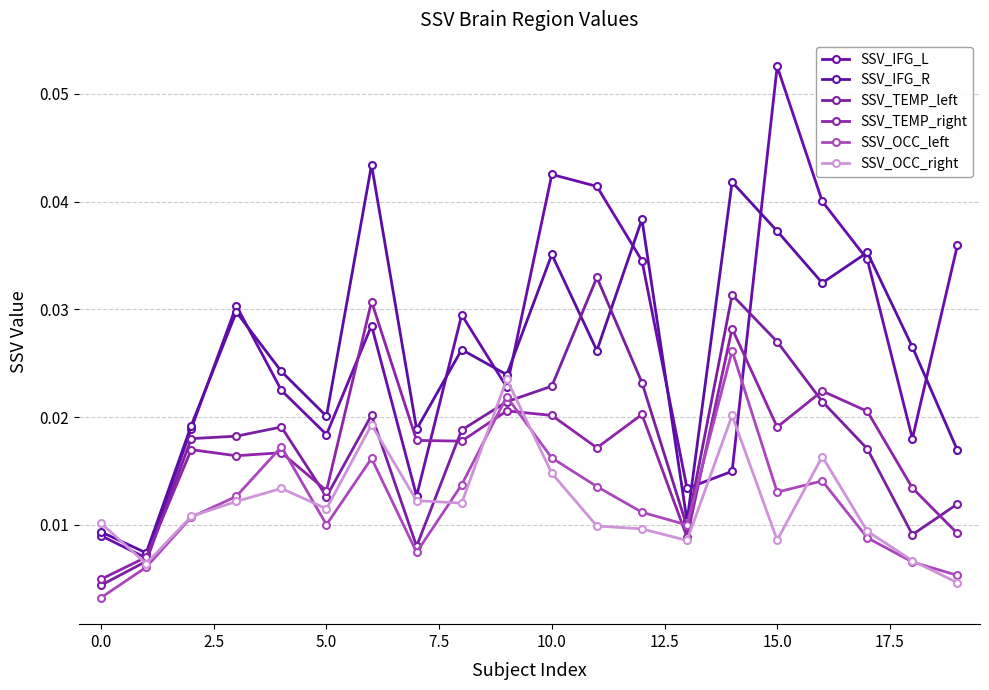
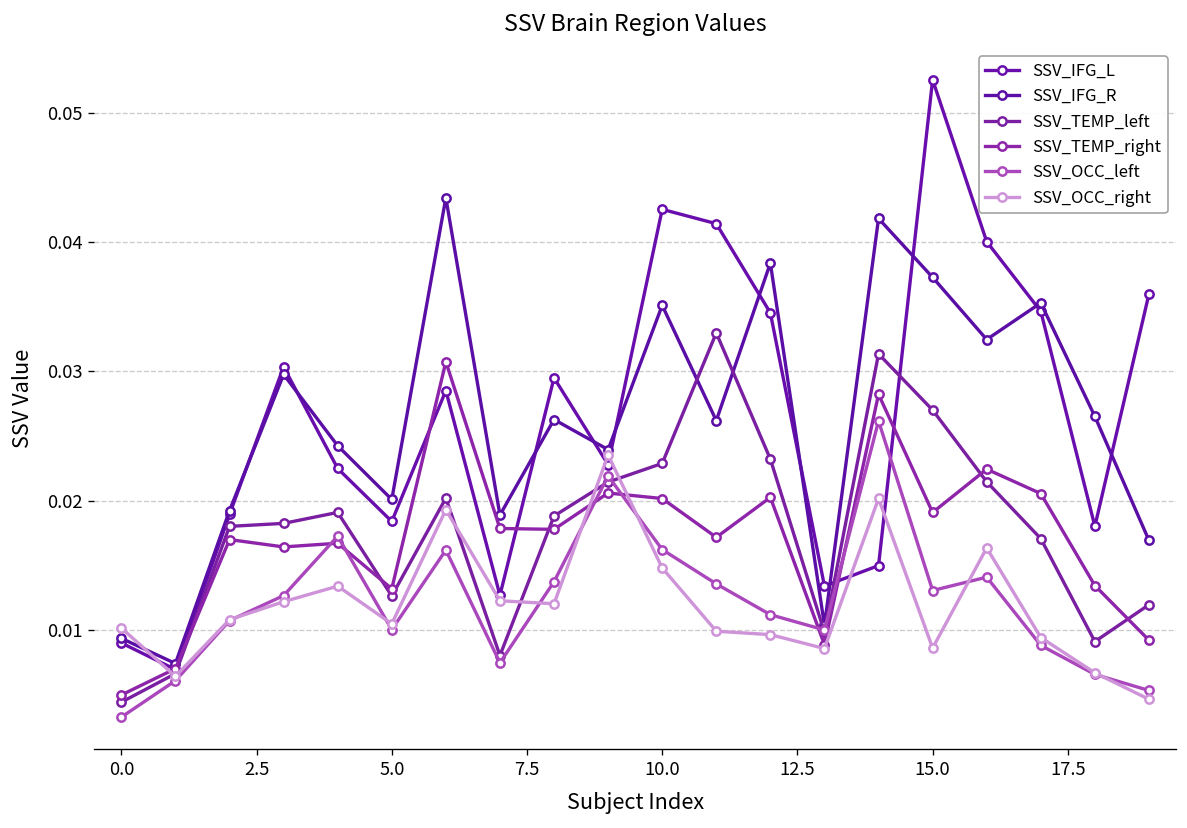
  {
    "SSV_OCC_right": {
      "0.0": 0.0101,
-     "5.0": 0.0115,
+     "5.0": 0.0105,
      "10.0": 0.0148,
      "15.0": 0.0086
    }
  }
